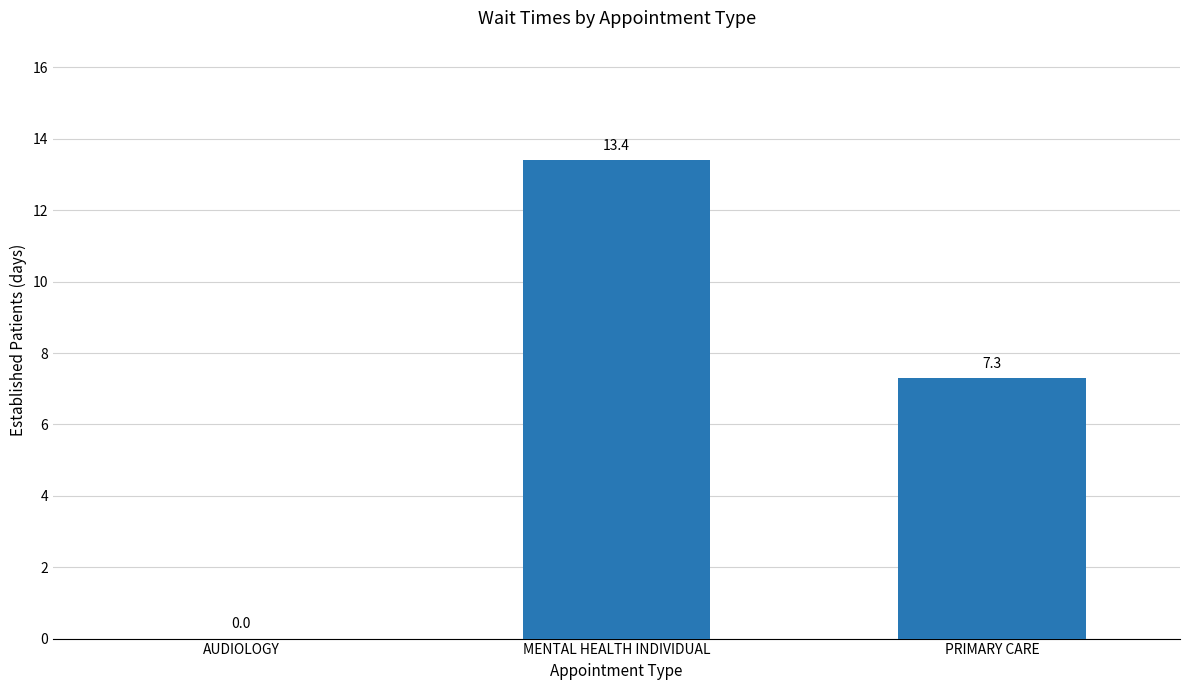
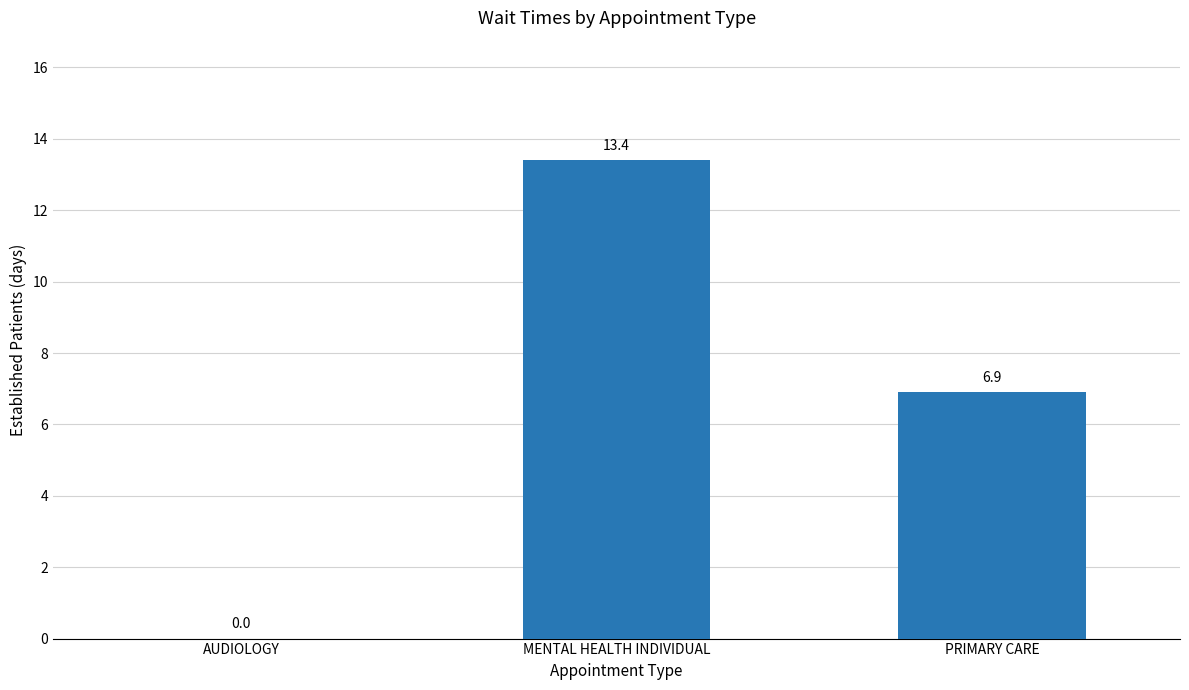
  {
    "AUDIOLOGY": 0.0,
    "MENTAL HEALTH INDIVIDUAL": 13.4,
-   "PRIMARY CARE": 7.3
+   "PRIMARY CARE": 6.9
  }
